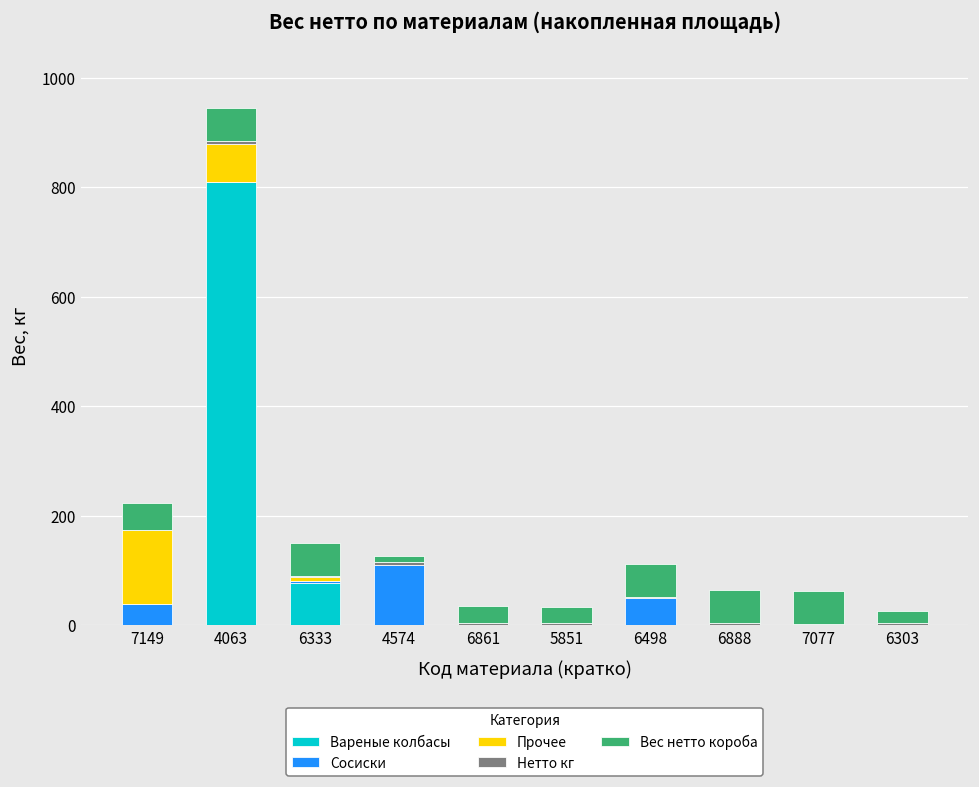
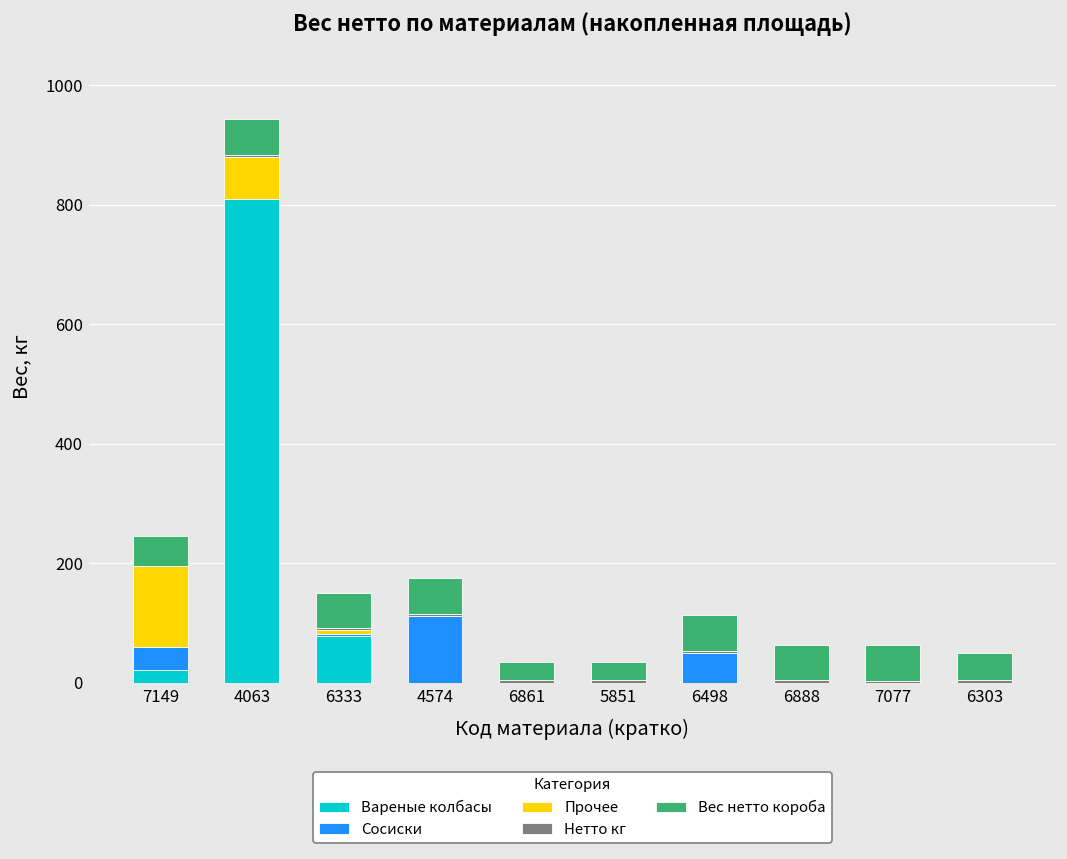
  {
    "Вареные колбасы": {
-     "7149": 0,
+     "7149": 20,
      "4063": 810,
      "6333": 80,
      "4574": 0,
      "6861": 0,
      "5851": 0,
      "6498": 0,
      "6888": 0,
      "7077": 0,
      "6303": 0
    },
    "Сосиски": {
      "7149": 40,
      "4063": 0,
      "4574": 110,
      "6861": 0,
      "5851": 0,
      "6498": 50,
      "6888": 0,
      "7077": 0,
      "6303": 0
    },
    "Прочее": {
      "7149": 140,
      "4063": 70,
      "6333": 10,
      "4574": 0,
      "6861": 0,
      "5851": 0,
      "6498": 0,
      "6888": 0,
      "7077": 0,
      "6303": 0
    },
    "Нетто кг": {
      "7149": 0
    },
    "Вес нетто короба": {
      "7149": 50,
      "4063": 60,
      "6333": 60,
-     "4574": 10,
+     "4574": 60,
      "6861": 30,
      "5851": 30,
      "6498": 60,
      "6888": 60,
      "7077": 60,
-     "6303": 20
+     "6303": 50
    }
  }
